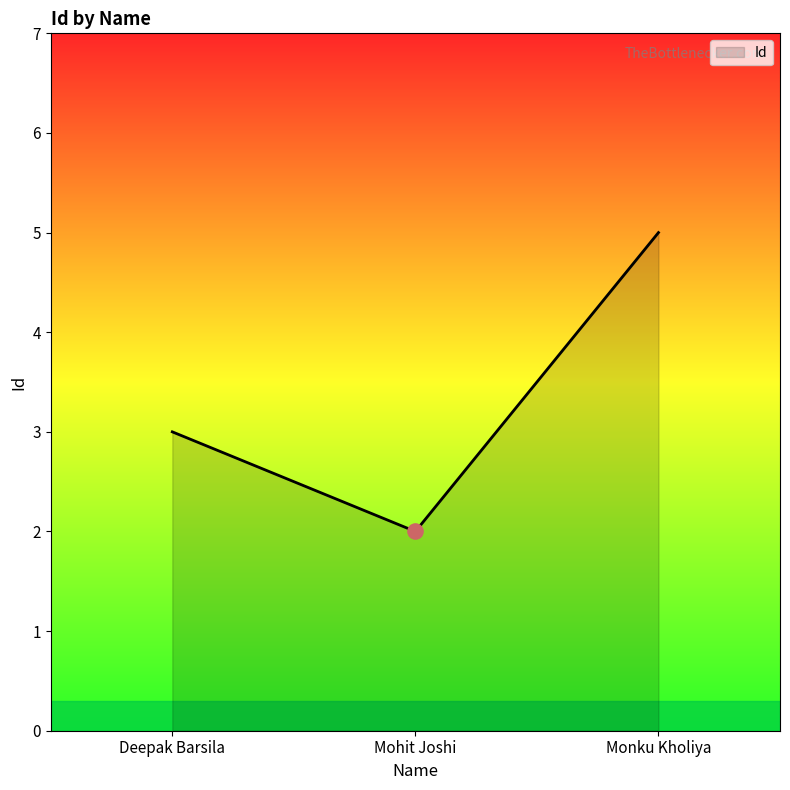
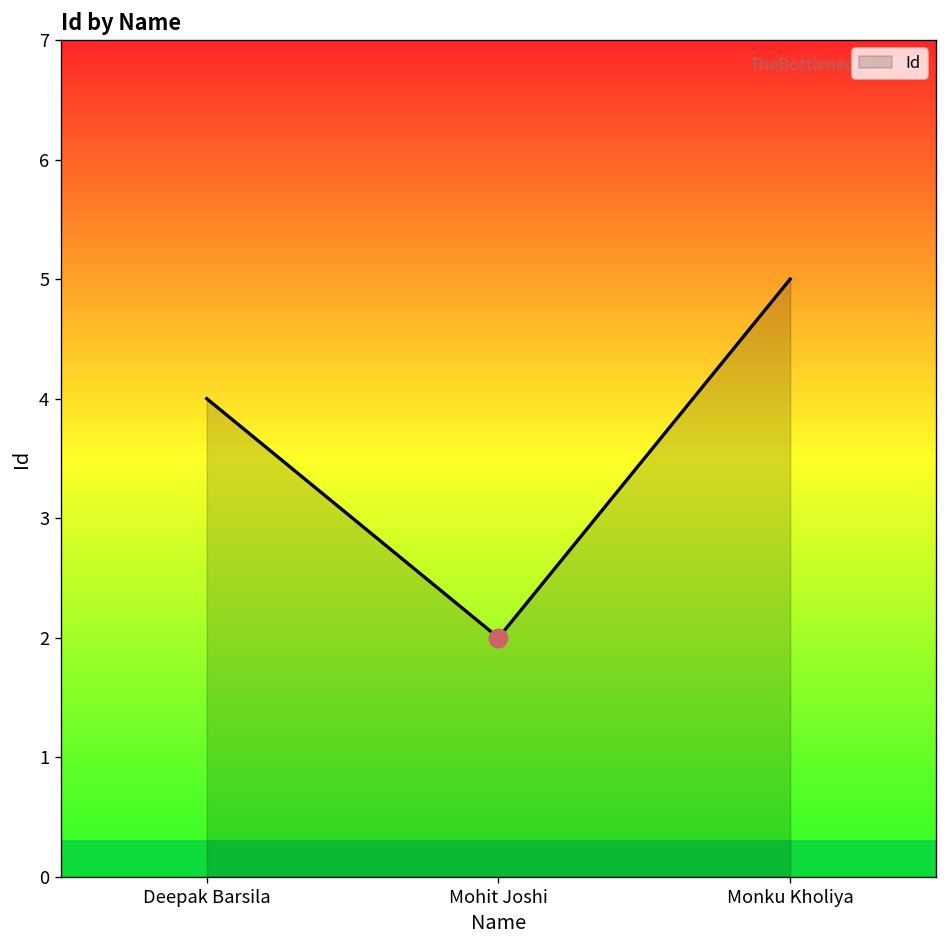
  {
    "Id": {
-     "Deepak Barsila": 3,
+     "Deepak Barsila": 4,
      "Monku Kholiya": 5
    }
  }
